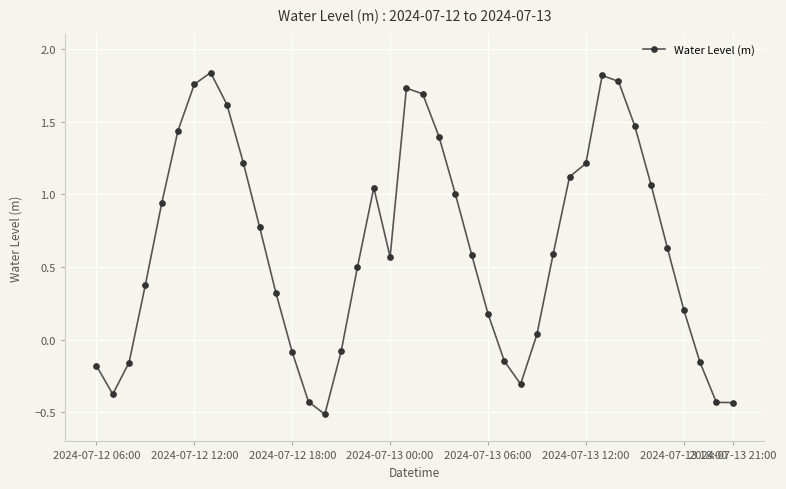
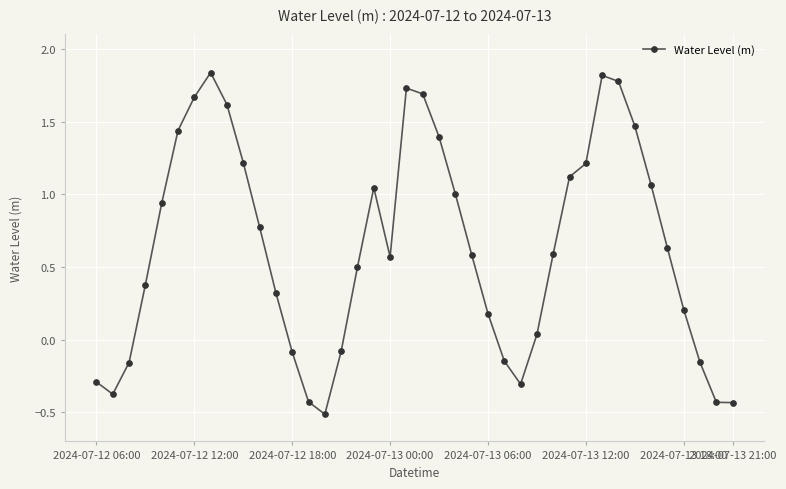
  {
-   "2024-07-12 06:00": -0.18,
-   "2024-07-12 12:00": 1.76,
+   "2024-07-12 06:00": -0.29,
+   "2024-07-12 12:00": 1.67,
    "2024-07-12 18:00": -0.09,
    "2024-07-13 00:00": 0.57,
    "2024-07-13 06:00": 0.18,
    "2024-07-13 12:00": 1.21
  }
